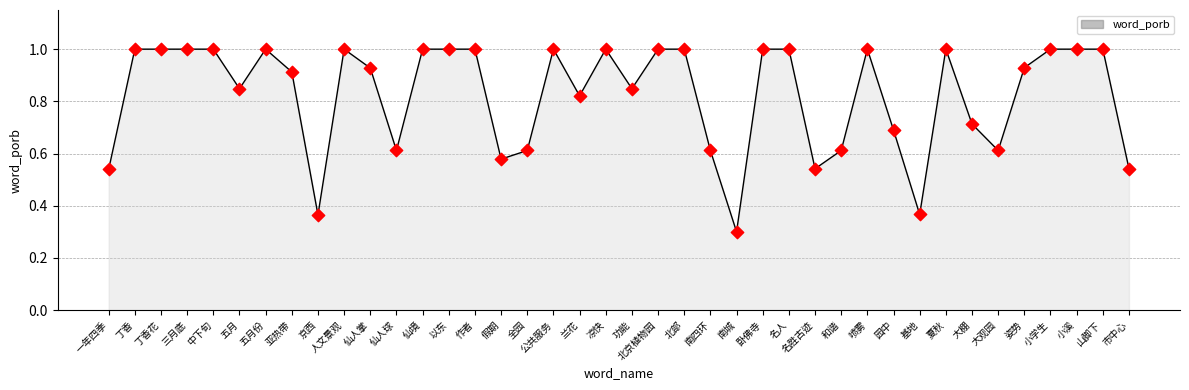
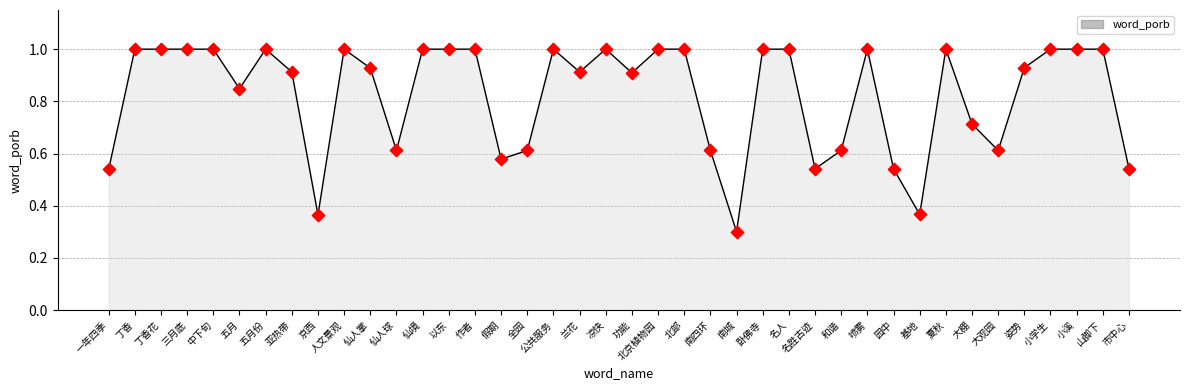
  {
    "一年四季": 0.54,
    "丁香": 1.00,
    "丁香花": 1.00,
    "三月底": 1.00,
    "中下旬": 1.00,
    "五月": 0.85,
    "五月份": 1.00,
    "亚热带": 0.91,
    "京西": 0.36,
    "人文景观": 1.00,
    "仙人掌": 0.93,
    "仙人球": 0.61,
    "仙境": 1.00,
    "以东": 1.00,
    "作者": 1.00,
    "假期": 0.58,
    "全园": 0.61,
    "公共服务": 1.00,
-   "兰花": 0.82,
+   "兰花": 0.91,
    "凉快": 1.00,
-   "功能": 0.85,
+   "功能": 0.91,
    "北京植物园": 1.00,
    "北部": 1.00,
    "南四环": 0.61,
    "南城": 0.30,
    "卧佛寺": 1.00,
    "名人": 1.00,
    "名胜古迹": 0.54,
    "和谐": 0.61,
    "喷雾": 1.00,
-   "园中": 0.69,
+   "园中": 0.54,
    "基地": 0.37,
    "夏秋": 1.00,
    "大棚": 0.71,
    "大观园": 0.61,
    "姿势": 0.93,
    "小学生": 1.00,
    "小溪": 1.00,
    "山脚下": 1.00,
    "市中心": 0.54
  }
